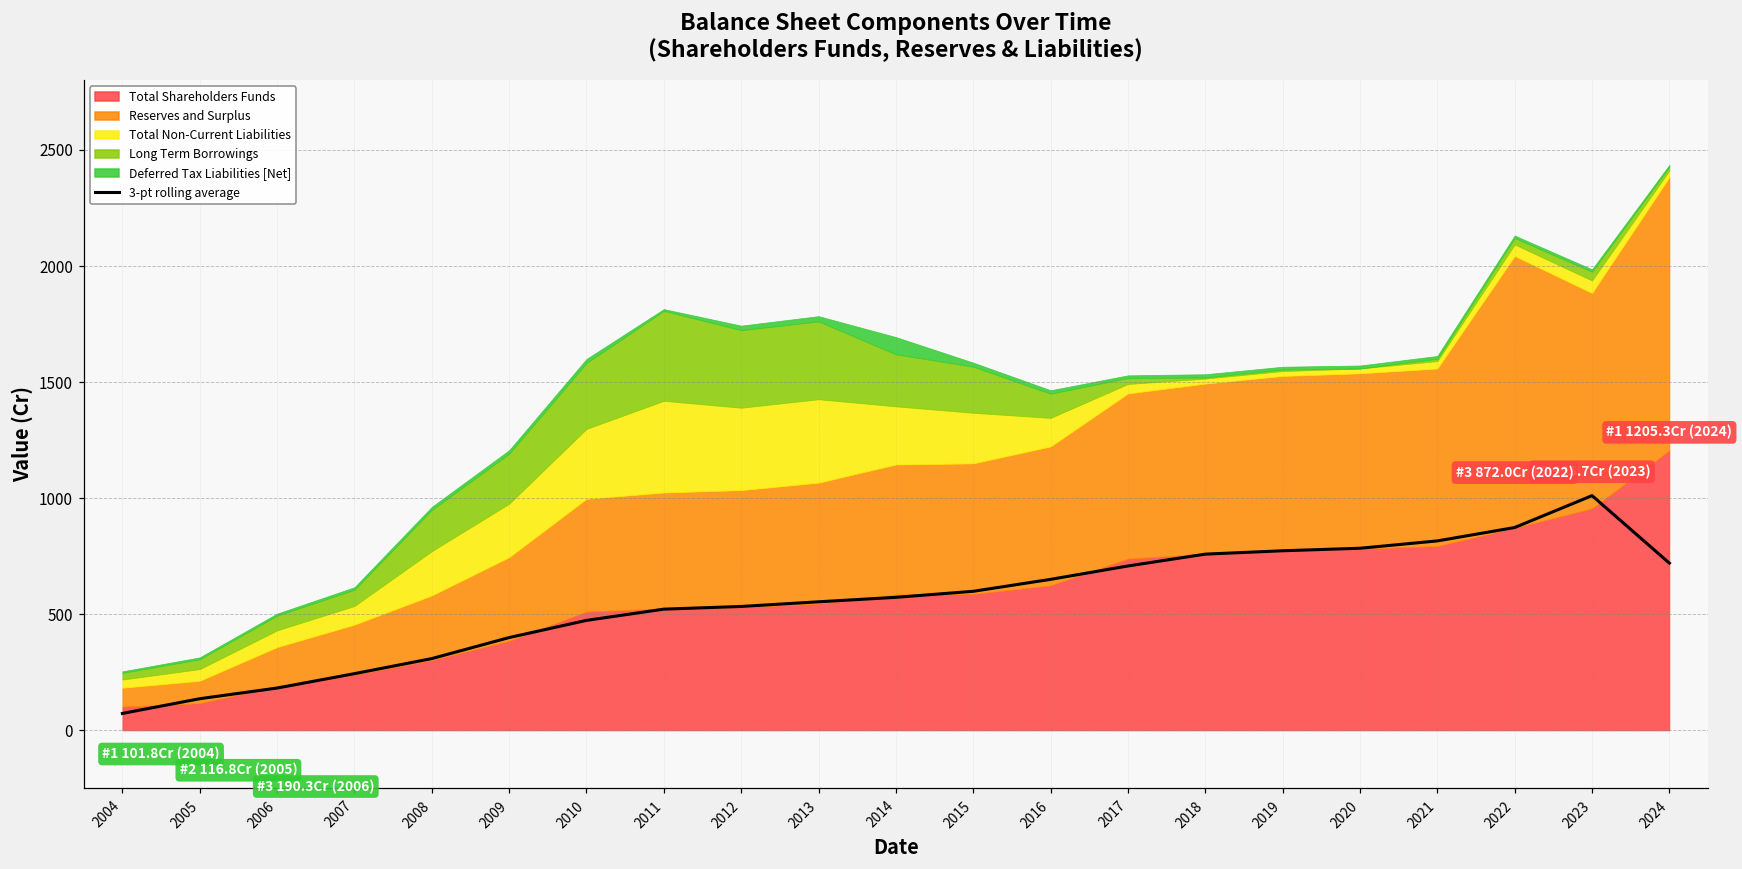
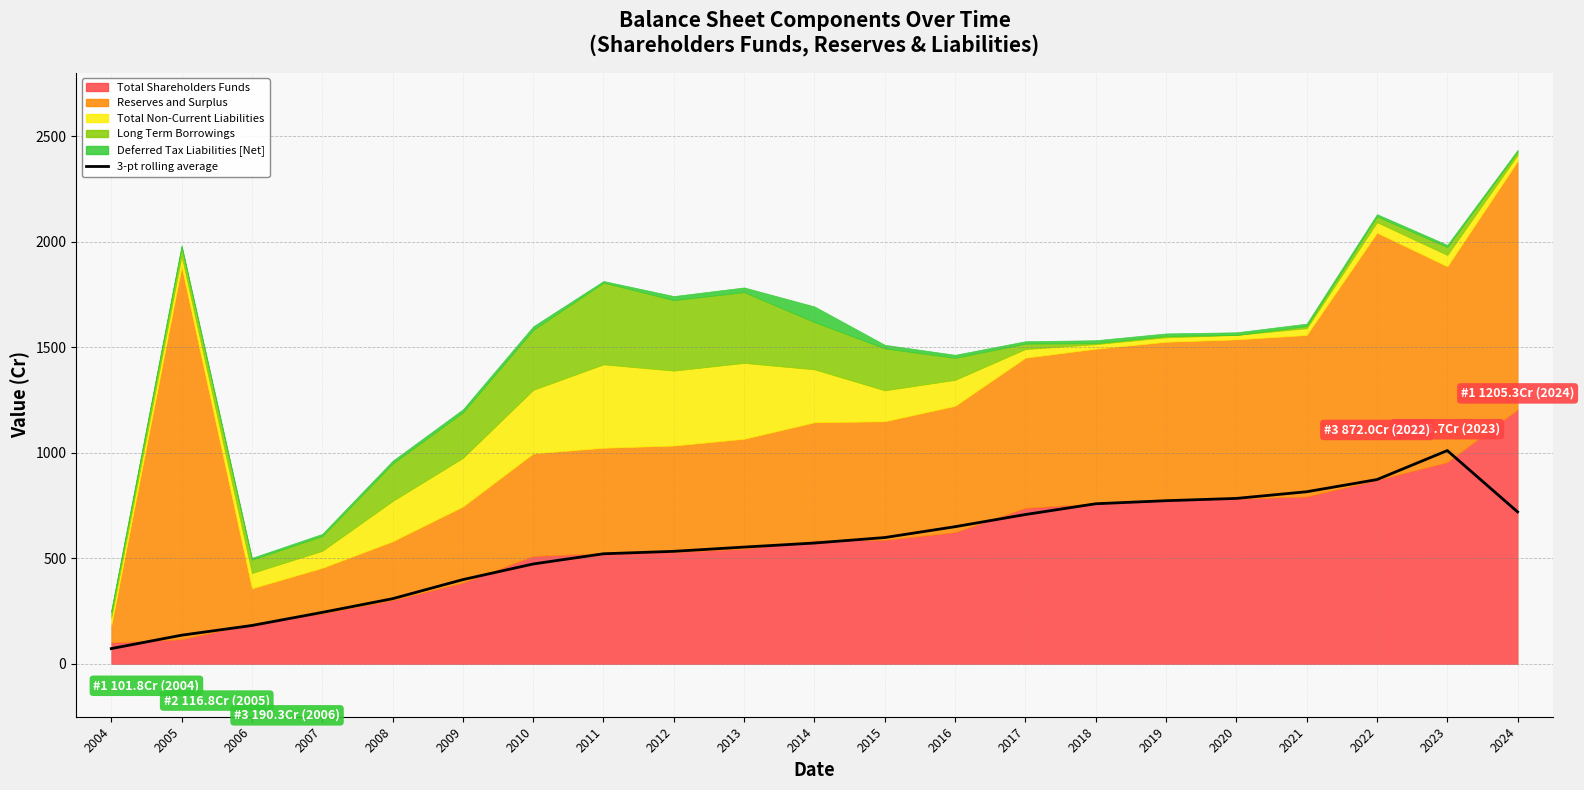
  {
    "3-pt rolling average": {
      "2004": 70,
      "2005": 140,
      "2009": 400,
      "2010": 470,
      "2016": 650,
      "2017": 710,
      "2021": 820,
      "2024": 720
    },
    "Total Shareholders Funds": {
      "2004": 100,
      "2005": 120,
      "2009": 390,
      "2010": 510,
      "2016": 620,
      "2017": 740,
      "2021": 790
    },
    "Reserves and Surplus": {
      "2004": 80,
-     "2005": 100,
+     "2005": 1770,
      "2006": 170,
      "2007": 220,
      "2008": 280,
      "2009": 360,
      "2010": 490,
      "2011": 500,
      "2012": 500,
      "2013": 520,
      "2014": 560,
      "2015": 560,
      "2016": 600,
      "2017": 710,
      "2018": 730,
      "2019": 750,
      "2020": 760,
      "2021": 770,
      "2022": 1170,
      "2023": 930,
      "2024": 1180
    },
    "Total Non-Current Liabilities": {
      "2004": 40,
      "2005": 50,
      "2006": 70,
      "2007": 80,
      "2008": 190,
      "2009": 230,
      "2010": 300,
      "2011": 400,
      "2012": 360,
      "2013": 360,
      "2014": 250,
-     "2015": 220,
+     "2015": 150,
      "2016": 120,
      "2017": 40,
      "2022": 50,
      "2023": 50,
      "2024": 30
    },
    "Long Term Borrowings": {
      "2008": 180,
      "2009": 220,
      "2010": 280,
      "2012": 330,
      "2013": 340,
      "2014": 220,
      "2015": 200,
      "2016": 100
    },
    "Deferred Tax Liabilities [Net]": {
      "2008": 10,
      "2009": 10,
      "2010": 20,
      "2012": 20,
      "2013": 20,
      "2014": 70,
      "2015": 20,
      "2016": 10,
      "2018": 10,
      "2019": 10,
      "2020": 10
    }
  }
